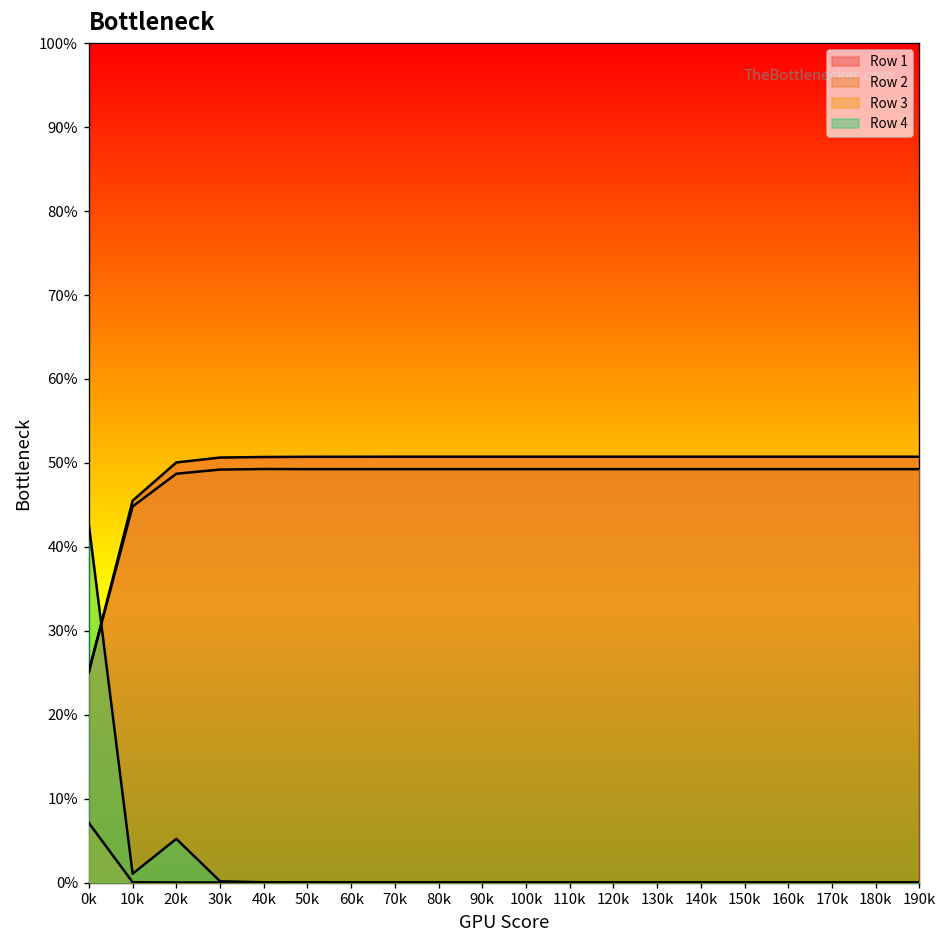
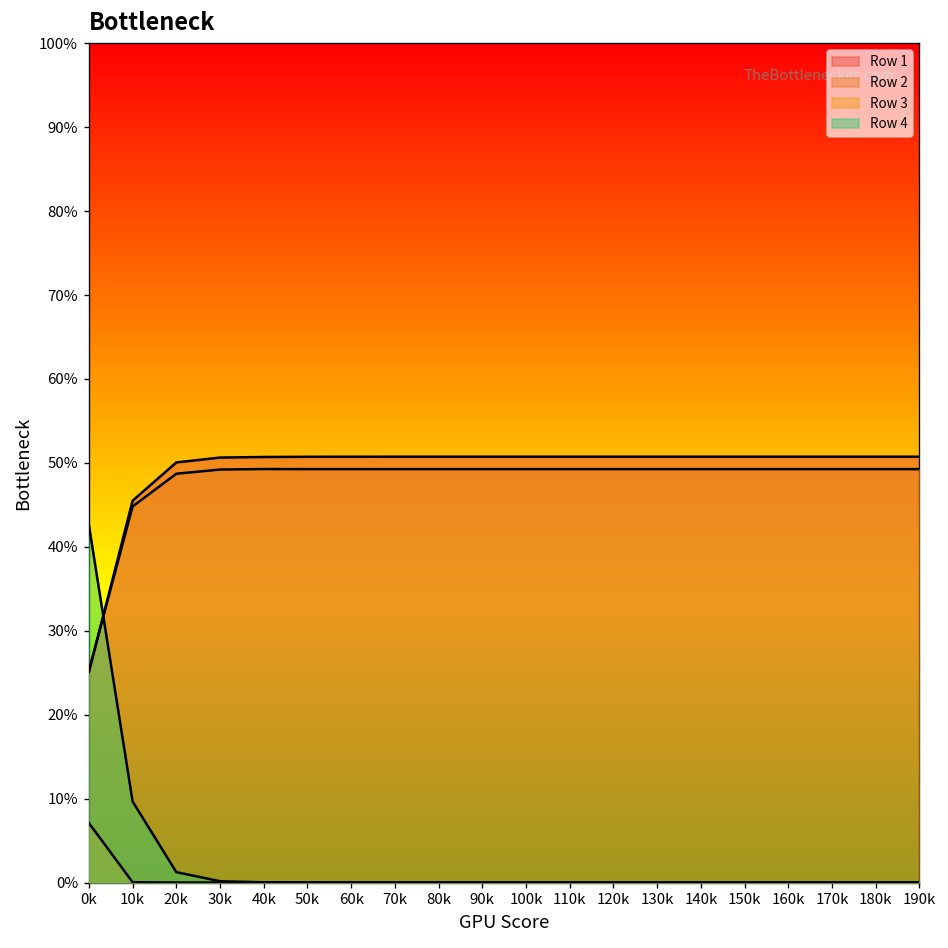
  {
    "Row 4": {
      "0k": "43%",
-     "10k": "1%",
-     "20k": "5%"
+     "10k": "10%",
+     "20k": "1%"
    }
  }
